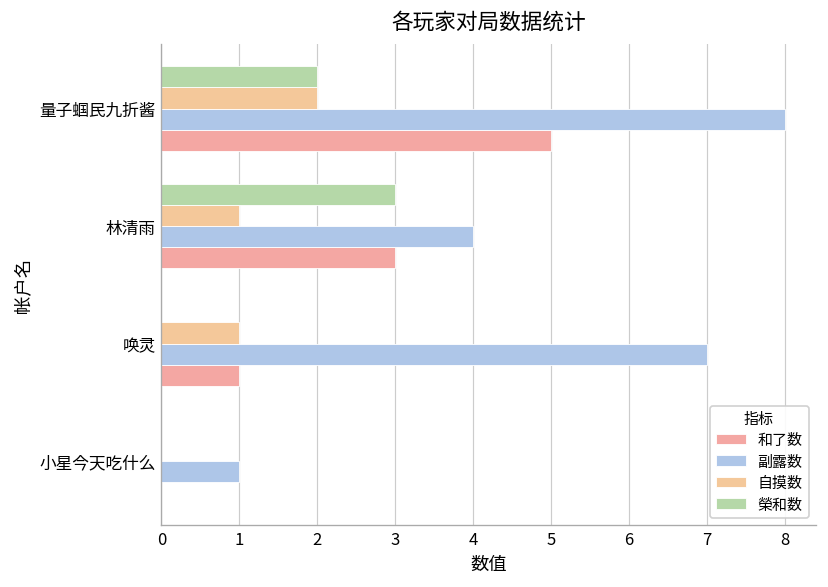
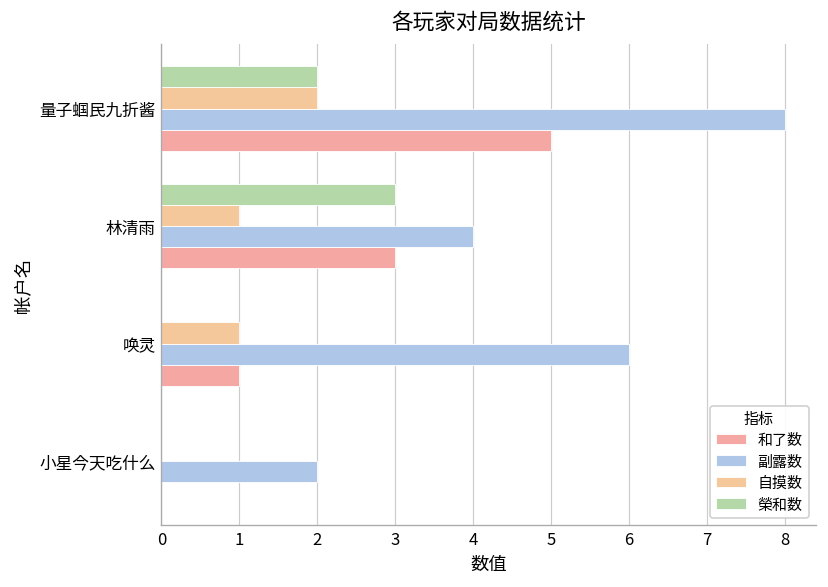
  {
    "副露数": {
      "量子蝈民九折酱": 8,
      "林清雨": 4,
-     "唤灵": 7,
-     "小星今天吃什么": 1
+     "唤灵": 6,
+     "小星今天吃什么": 2
    },
    "榮和数": {
      "量子蝈民九折酱": 2,
      "林清雨": 3,
      "唤灵": 0,
      "小星今天吃什么": 0
    }
  }
